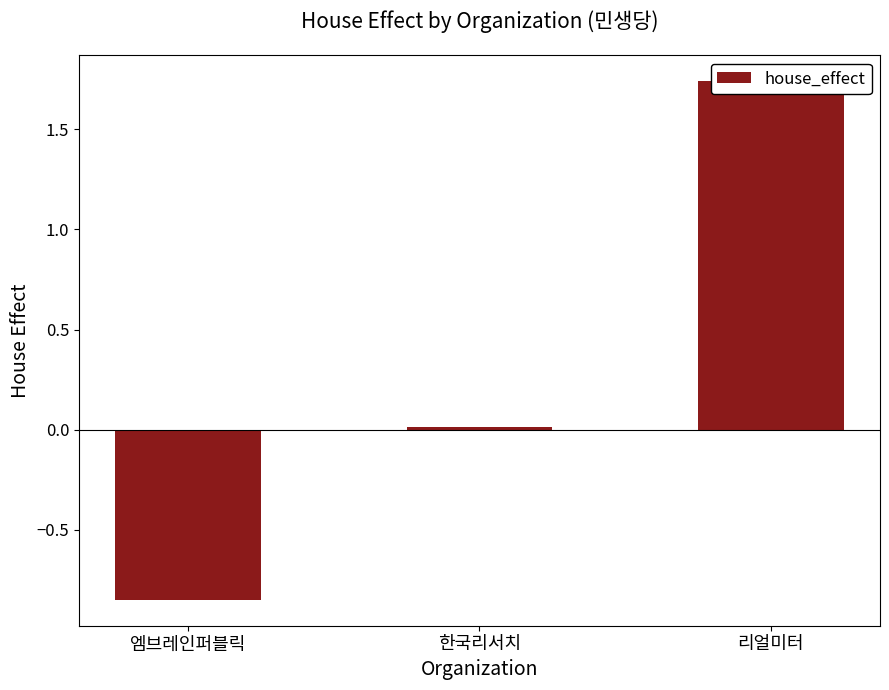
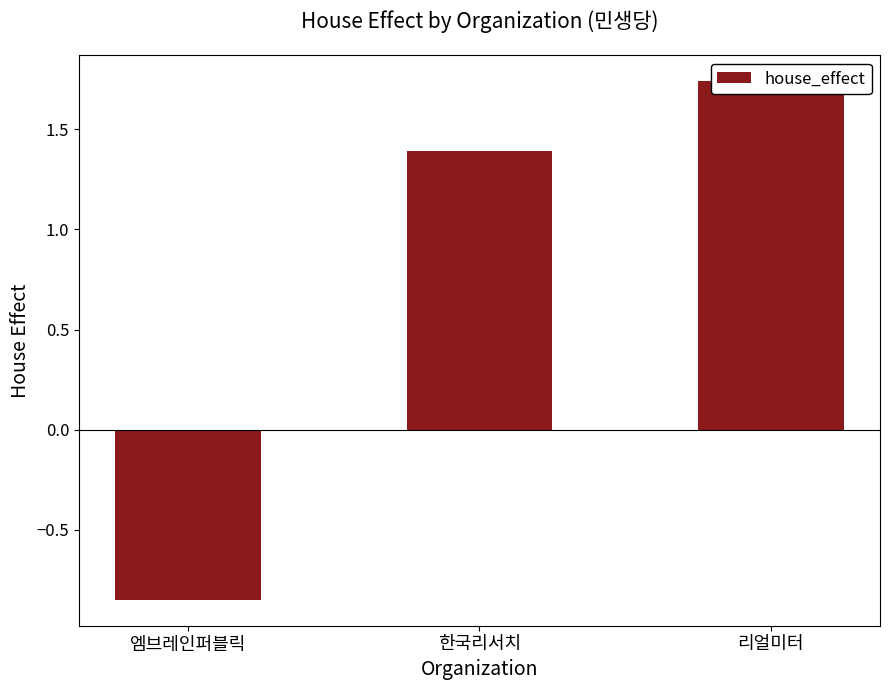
  {
    "엠브레인퍼블릭": -0.85,
-   "한국리서치": 0.01
+   "한국리서치": 1.39
  }
